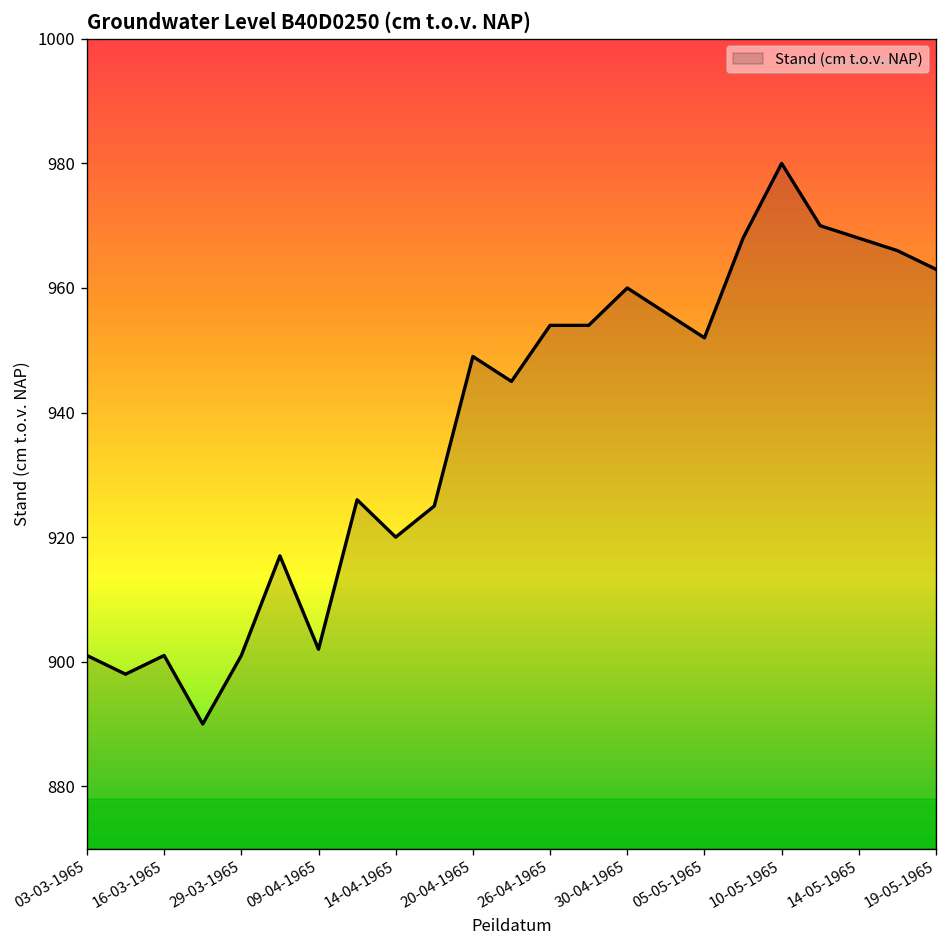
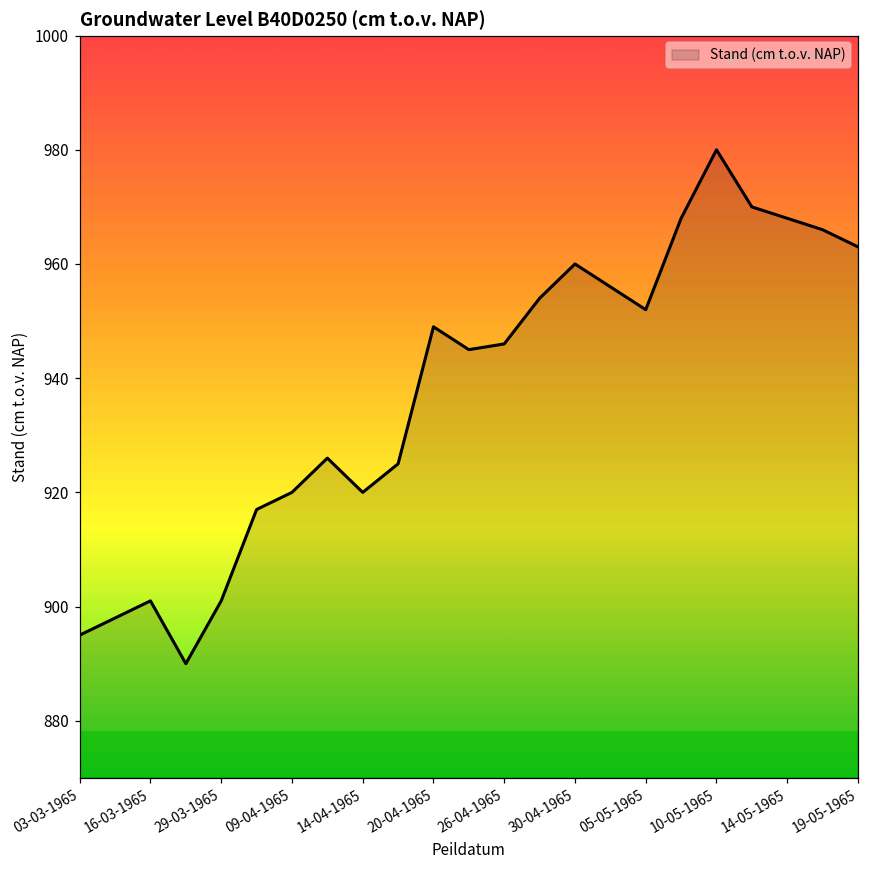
  {
-   "03-03-1965": 901,
+   "03-03-1965": 895,
    "16-03-1965": 901,
    "29-03-1965": 901,
-   "09-04-1965": 902,
+   "09-04-1965": 920,
    "14-04-1965": 920,
    "20-04-1965": 949,
-   "26-04-1965": 954,
+   "26-04-1965": 946,
    "30-04-1965": 960,
    "05-05-1965": 952,
    "10-05-1965": 980,
    "14-05-1965": 968,
    "19-05-1965": 963
  }
